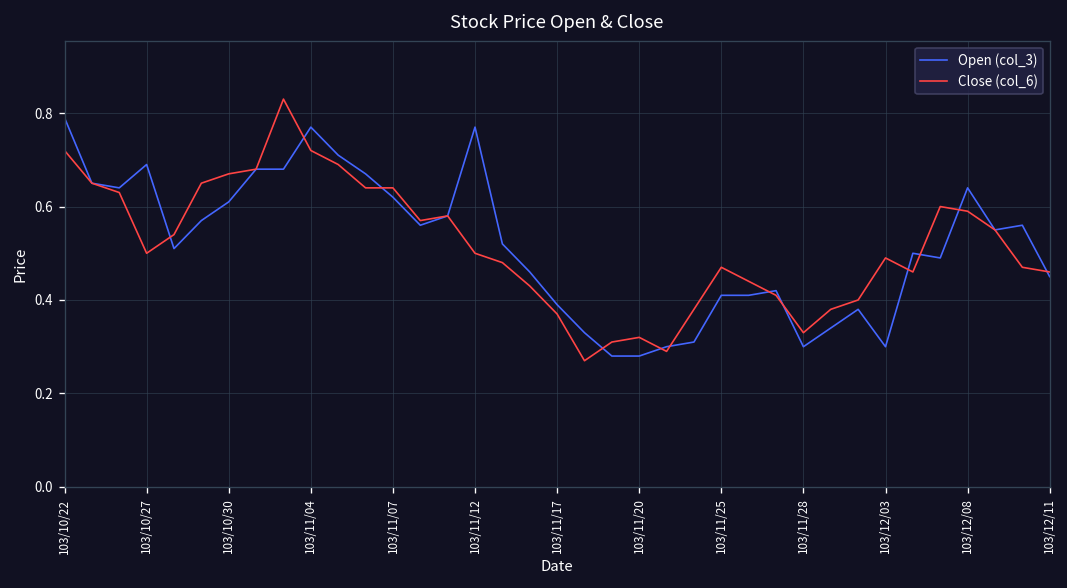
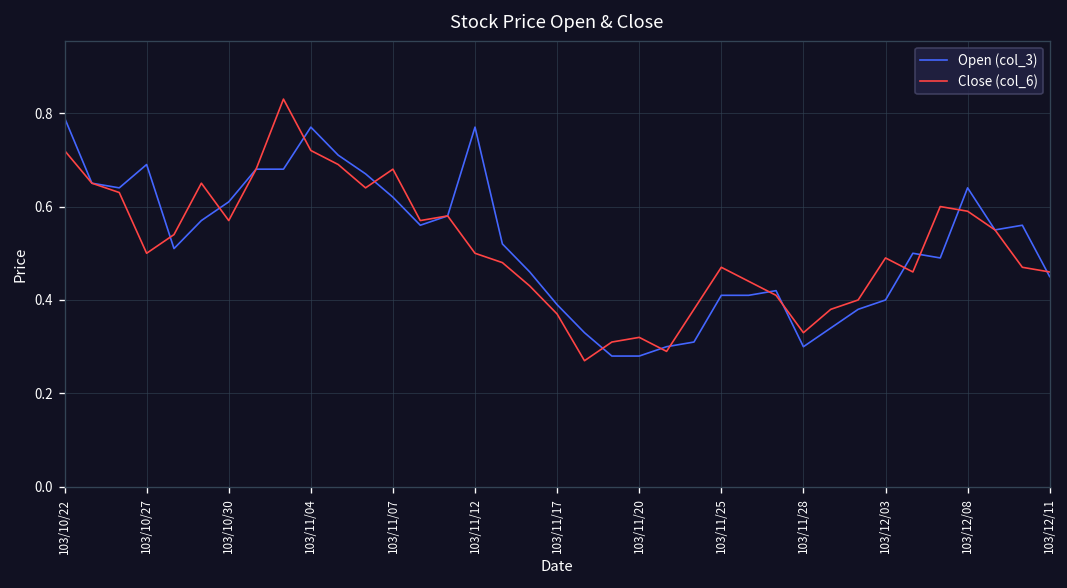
  {
    "Open (col_3)": {
      "103/10/22": 0.79,
      "103/10/27": 0.69,
      "103/10/30": 0.61,
      "103/11/04": 0.77,
      "103/11/07": 0.62,
      "103/11/12": 0.77,
      "103/11/17": 0.39,
      "103/11/20": 0.28,
      "103/11/25": 0.41,
      "103/11/28": 0.3,
-     "103/12/03": 0.3,
+     "103/12/03": 0.4,
      "103/12/08": 0.64,
      "103/12/11": 0.45
    },
    "Close (col_6)": {
      "103/10/22": 0.72,
      "103/10/27": 0.50,
-     "103/10/30": 0.67,
+     "103/10/30": 0.57,
      "103/11/04": 0.72,
-     "103/11/07": 0.64,
+     "103/11/07": 0.68,
      "103/11/12": 0.50,
      "103/11/17": 0.37,
      "103/11/20": 0.32,
      "103/11/25": 0.47,
      "103/11/28": 0.33,
      "103/12/03": 0.49,
      "103/12/08": 0.59,
      "103/12/11": 0.46
    }
  }
